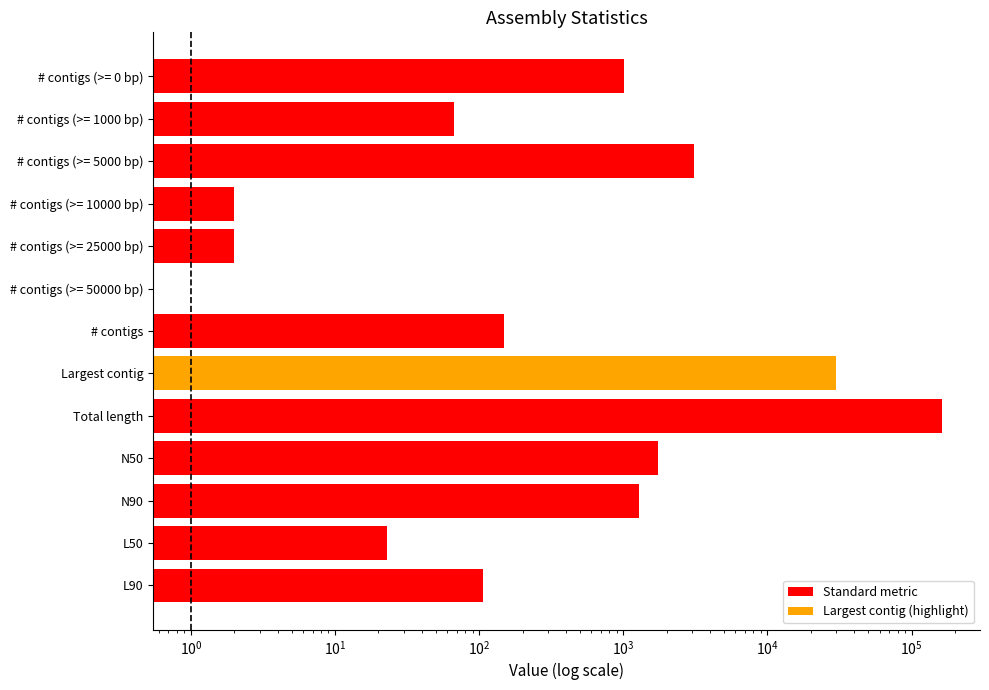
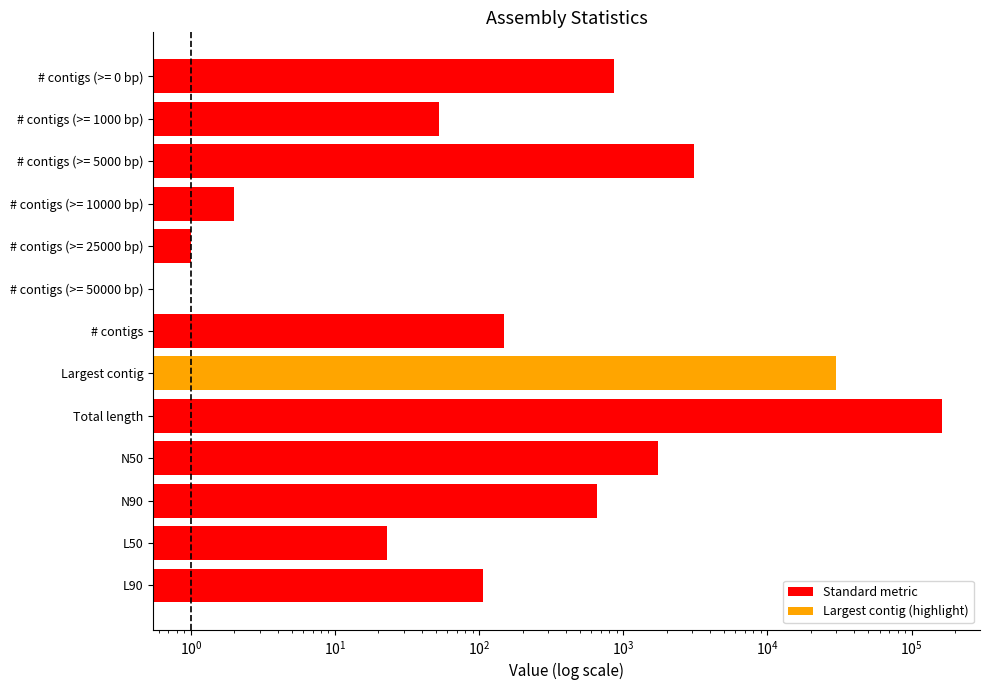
  {
-   "# contigs (>= 0 bp)": 1000,
-   "# contigs (>= 1000 bp)": 70,
+   "# contigs (>= 0 bp)": 900,
+   "# contigs (>= 1000 bp)": 53,
    "# contigs (>= 5000 bp)": 3100,
    "# contigs (>= 10000 bp)": 2,
-   "# contigs (>= 25000 bp)": 2,
+   "# contigs (>= 25000 bp)": 1,
    "# contigs": 150,
    "Largest contig": 30000,
    "Total length": 160000,
    "N50": 1700,
-   "N90": 1300,
+   "N90": 700,
    "L50": 23,
    "L90": 110
  }
